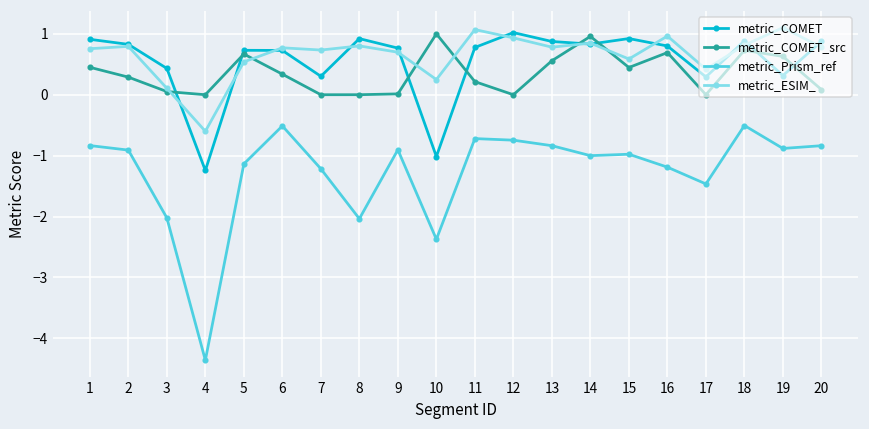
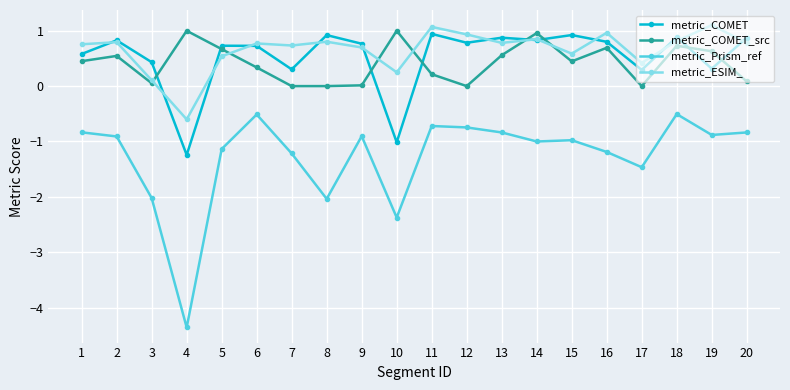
  {
    "metric_COMET": {
-     "1": 0.9,
+     "1": 0.6,
      "3": 0.4,
      "4": -1.2,
      "5": 0.7,
      "7": 0.3,
      "8": 0.9,
      "9": 0.8,
      "10": -1.0,
-     "11": 0.8,
-     "12": 1.0,
+     "11": 0.9,
+     "12": 0.8,
      "13": 0.9,
      "15": 0.9,
      "16": 0.8
    },
    "metric_COMET_src": {
      "1": 0.5,
-     "2": 0.3,
+     "2": 0.5,
      "3": 0.1,
-     "4": 0,
+     "4": 1,
      "5": 0.7,
      "6": 0.3,
      "7": 0.0,
      "8": 0.0,
      "9": 0.0,
      "10": 1.0,
      "11": 0.2,
      "12": 0.0,
      "13": 0.6,
      "14": 1.0,
      "15": 0.4,
      "16": 0.7,
      "17": 0.0
    }
  }
